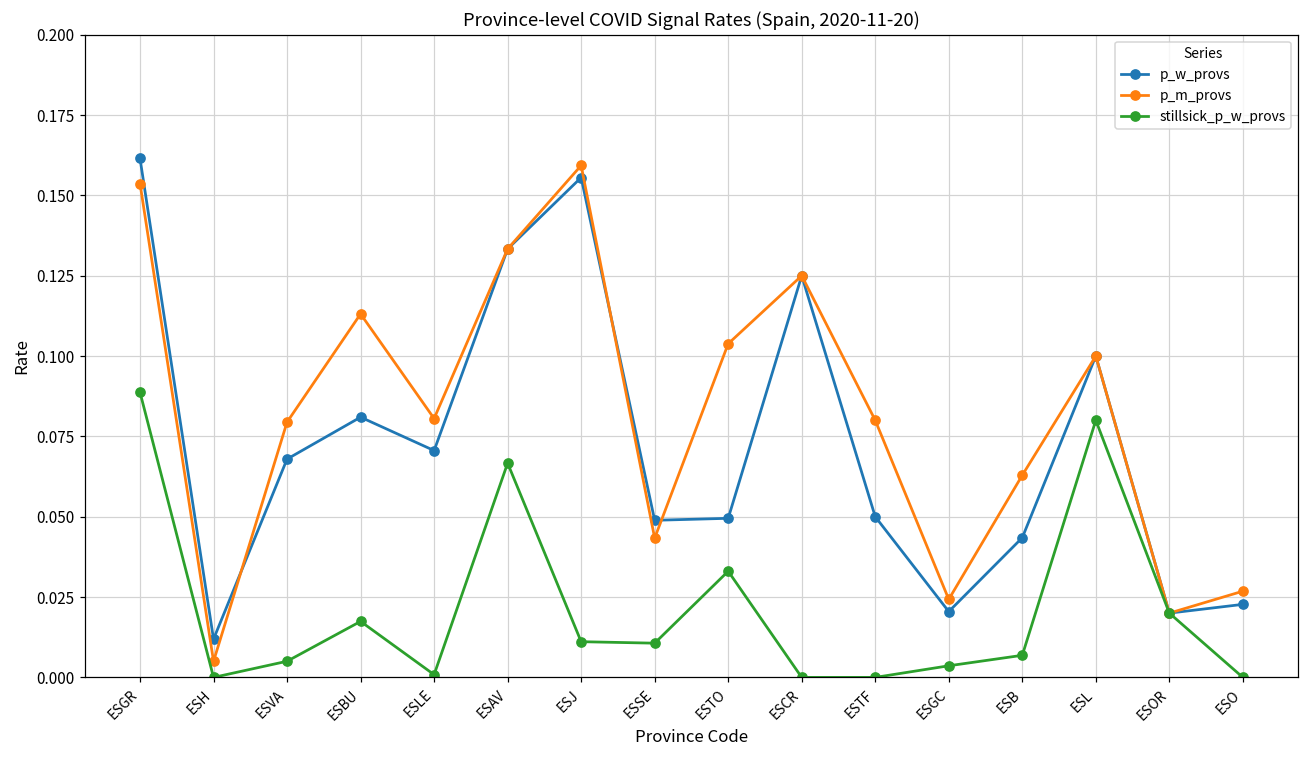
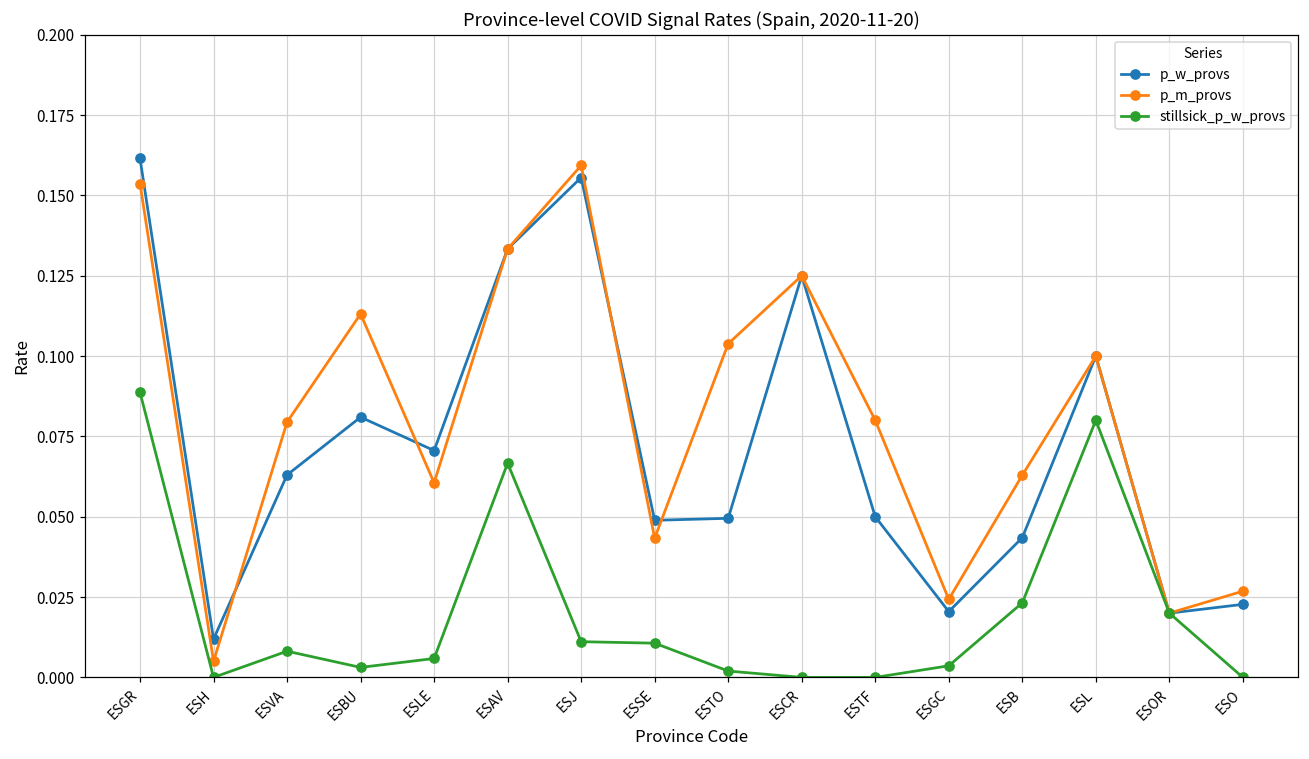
  {
    "p_w_provs": {
      "ESGR": 0.161,
      "ESH": 0.012,
-     "ESVA": 0.068,
+     "ESVA": 0.063,
      "ESBU": 0.081,
      "ESLE": 0.071,
      "ESJ": 0.156,
      "ESSE": 0.049,
      "ESTO": 0.050,
      "ESTF": 0.050,
      "ESGC": 0.020,
      "ESB": 0.043,
      "ESO": 0.023
    },
    "p_m_provs": {
      "ESGR": 0.154,
      "ESH": 0.005,
      "ESVA": 0.079,
      "ESBU": 0.113,
-     "ESLE": 0.081,
+     "ESLE": 0.061,
      "ESJ": 0.159,
      "ESSE": 0.043,
      "ESTO": 0.104,
      "ESTF": 0.080,
      "ESGC": 0.024,
      "ESB": 0.063,
      "ESO": 0.027
    },
    "stillsick_p_w_provs": {
      "ESGR": 0.089,
      "ESH": 0.000,
-     "ESVA": 0.005,
-     "ESBU": 0.017,
-     "ESLE": 0.001,
+     "ESVA": 0.008,
+     "ESBU": 0.003,
+     "ESLE": 0.006,
      "ESAV": 0.067,
      "ESJ": 0.011,
      "ESSE": 0.011,
-     "ESTO": 0.033,
+     "ESTO": 0.002,
      "ESCR": 0.000,
      "ESTF": 0.000,
      "ESGC": 0.004,
-     "ESB": 0.007,
+     "ESB": 0.023,
      "ESL": 0.080,
      "ESO": 0.000
    }
  }
